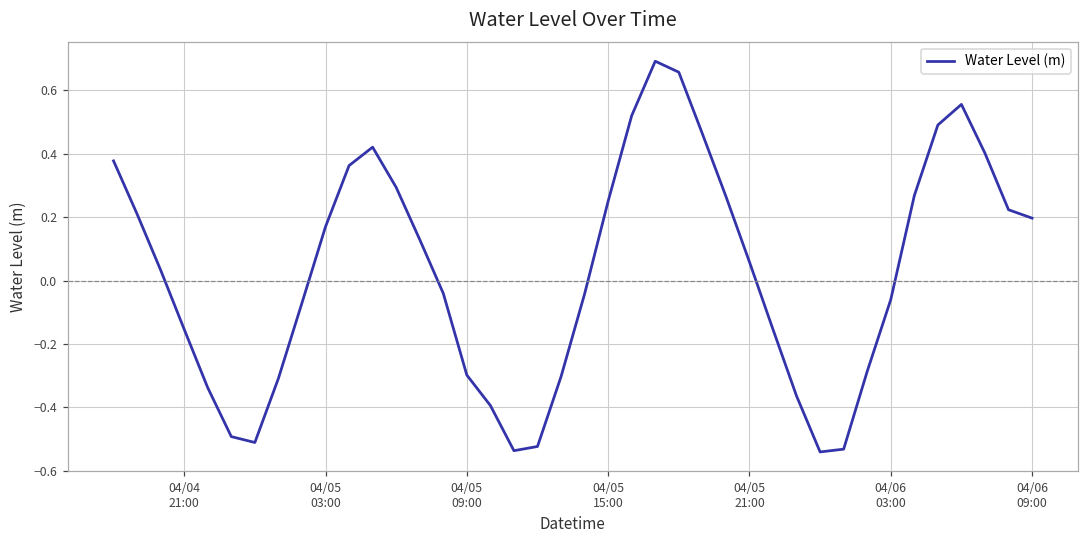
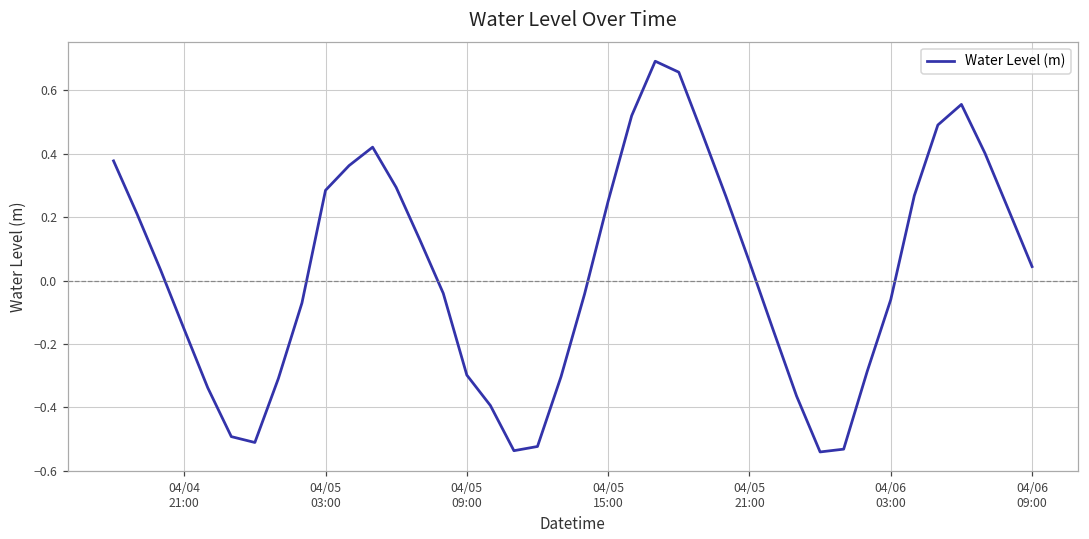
  {
    "04/04 21:00": -0.15,
-   "04/05 03:00": 0.17,
+   "04/05 03:00": 0.28,
    "04/05 09:00": -0.30,
    "04/05 15:00": 0.25,
    "04/05 21:00": 0.06,
    "04/06 03:00": -0.06,
-   "04/06 09:00": 0.20
+   "04/06 09:00": 0.04
  }
